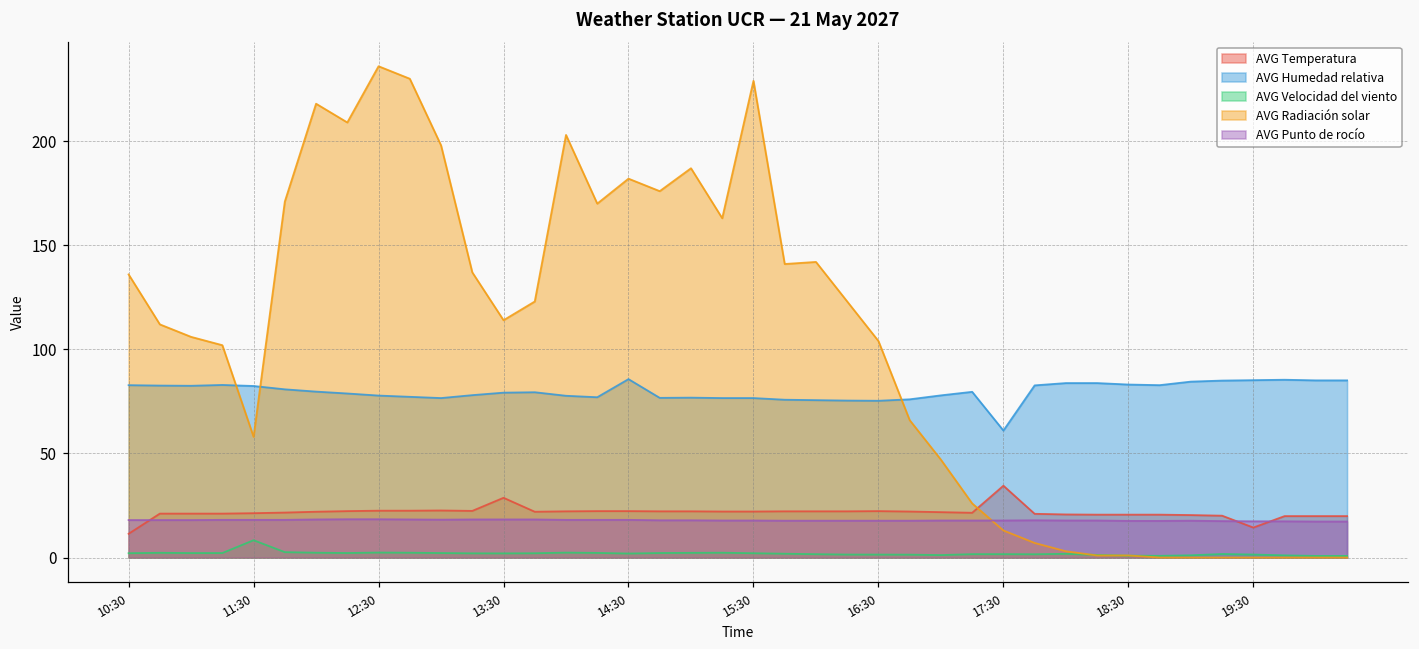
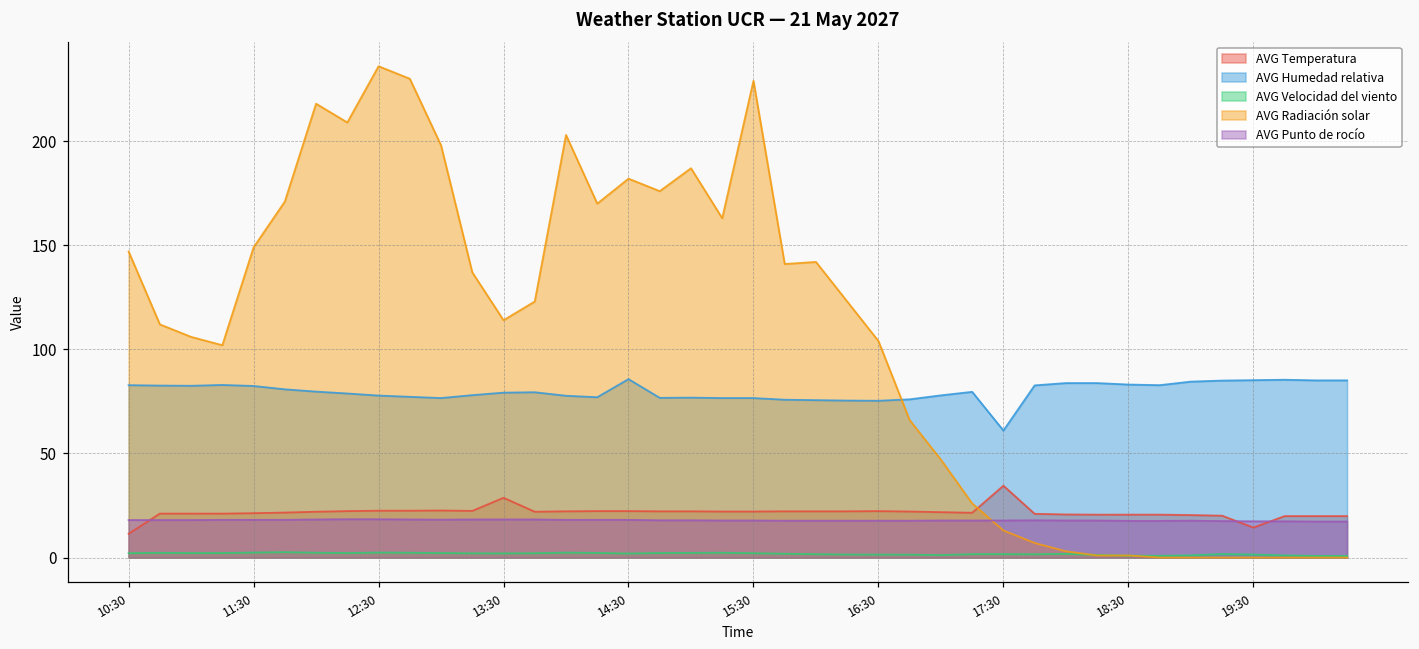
  {
    "AVG Temperatura": {
      "10:30": 11,
      "11:30": 21,
      "12:30": 23,
      "13:30": 29,
      "14:30": 22,
      "15:30": 22,
      "16:30": 22,
      "17:30": 35,
      "18:30": 21,
      "19:30": 14
    },
    "AVG Humedad relativa": {
      "10:30": 83,
      "11:30": 82,
      "12:30": 78,
      "13:30": 79,
      "14:30": 86,
      "15:30": 77,
      "16:30": 75,
      "17:30": 61,
      "18:30": 83,
      "19:30": 85
    },
    "AVG Velocidad del viento": {
      "10:30": 2,
-     "11:30": 8,
+     "11:30": 2,
      "12:30": 2,
      "13:30": 2,
      "14:30": 2,
      "15:30": 2,
      "16:30": 1,
      "17:30": 2,
      "19:30": 1
    },
    "AVG Radiación solar": {
-     "10:30": 136,
-     "11:30": 58,
+     "10:30": 147,
+     "11:30": 149,
      "12:30": 236,
      "13:30": 114,
      "14:30": 182,
      "15:30": 229,
      "16:30": 104,
      "17:30": 13,
      "19:30": 0
    },
    "AVG Punto de rocío": {
      "10:30": 18,
      "11:30": 18,
      "12:30": 18,
      "13:30": 18,
      "14:30": 18,
      "15:30": 18,
      "16:30": 18,
      "17:30": 18,
      "18:30": 18,
      "19:30": 17
    }
  }
